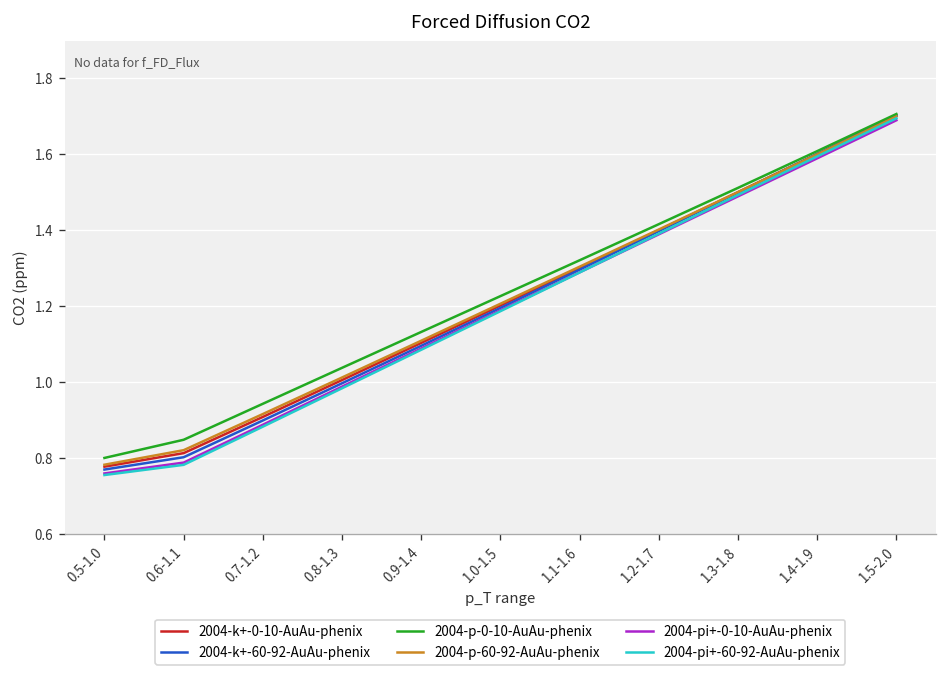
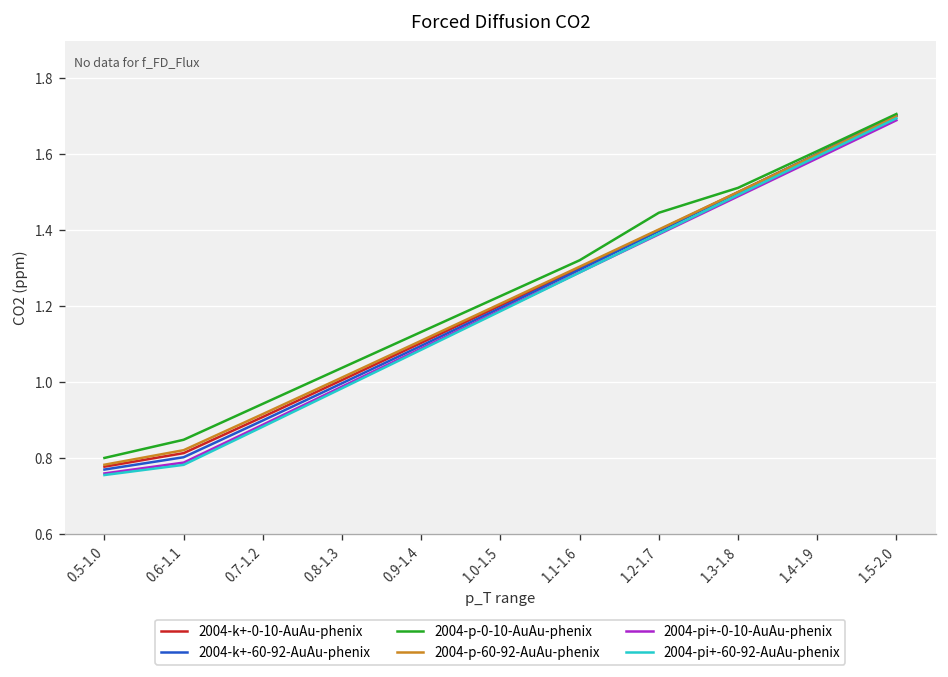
  {
    "2004-k+-60-92-AuAu-phenix": {
      "0.6-1.1": 0.80,
      "0.7-1.2": 0.90,
      "0.8-1.3": 1.00
    },
    "2004-p-0-10-AuAu-phenix": {
      "0.5-1.0": 0.80,
      "0.6-1.1": 0.85,
      "0.7-1.2": 0.94,
      "0.8-1.3": 1.04,
      "0.9-1.4": 1.13,
      "1.0-1.5": 1.23,
      "1.1-1.6": 1.32,
-     "1.2-1.7": 1.42,
+     "1.2-1.7": 1.45,
      "1.3-1.8": 1.51
    }
  }
